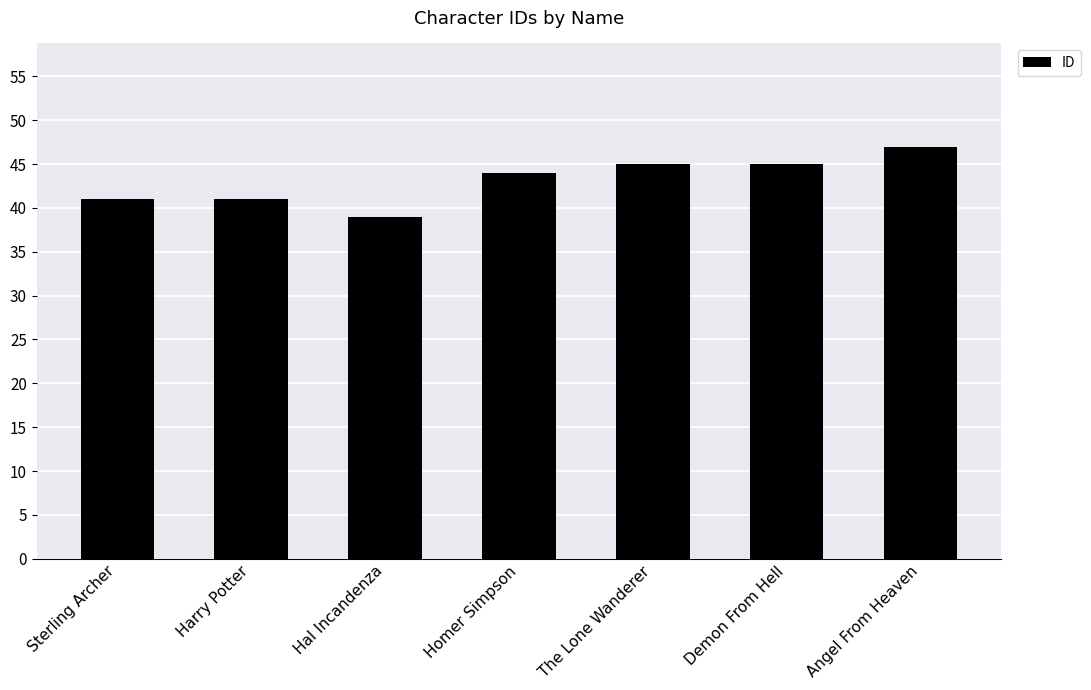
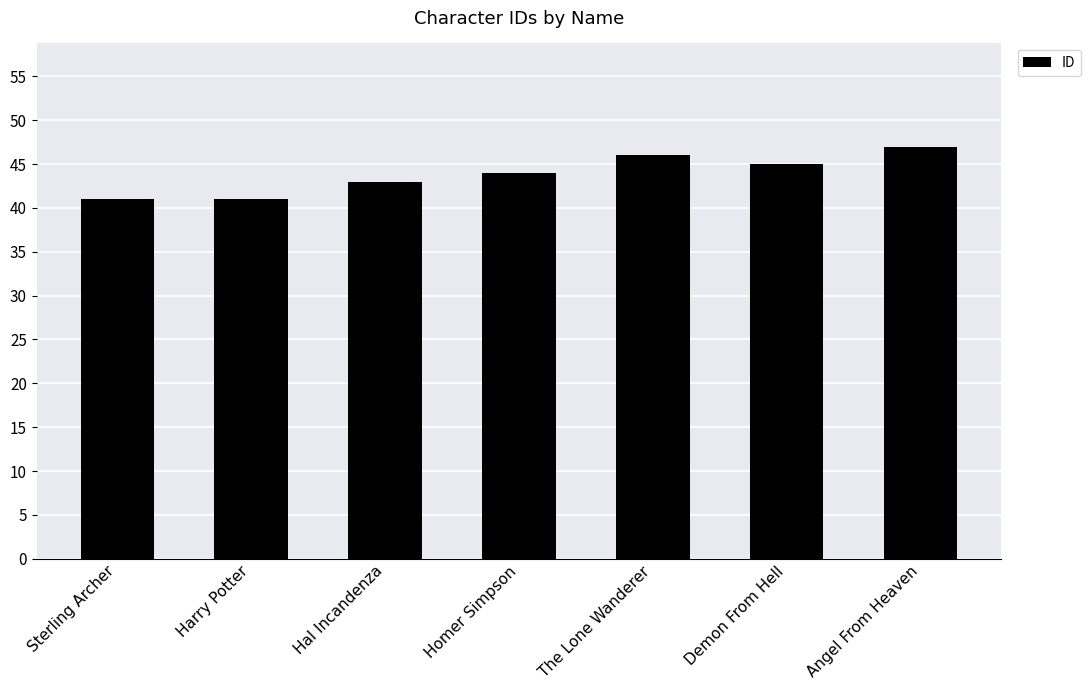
  {
    "Sterling Archer": 41,
    "Harry Potter": 41,
-   "Hal Incandenza": 39,
+   "Hal Incandenza": 43,
    "Homer Simpson": 44,
-   "The Lone Wanderer": 45,
+   "The Lone Wanderer": 46,
    "Demon From Hell": 45,
    "Angel From Heaven": 47
  }
